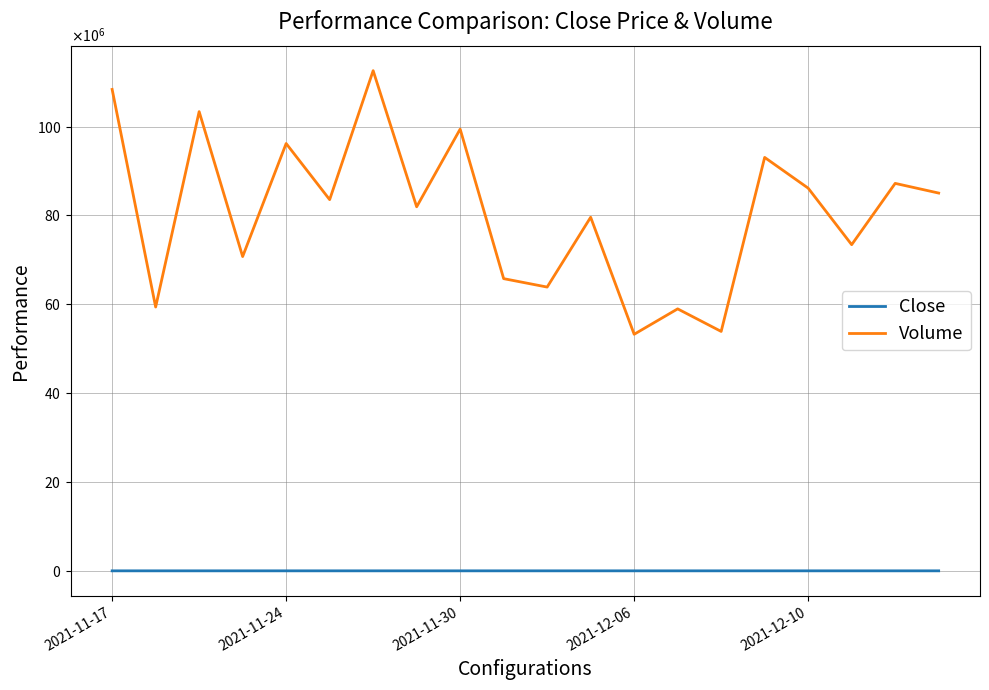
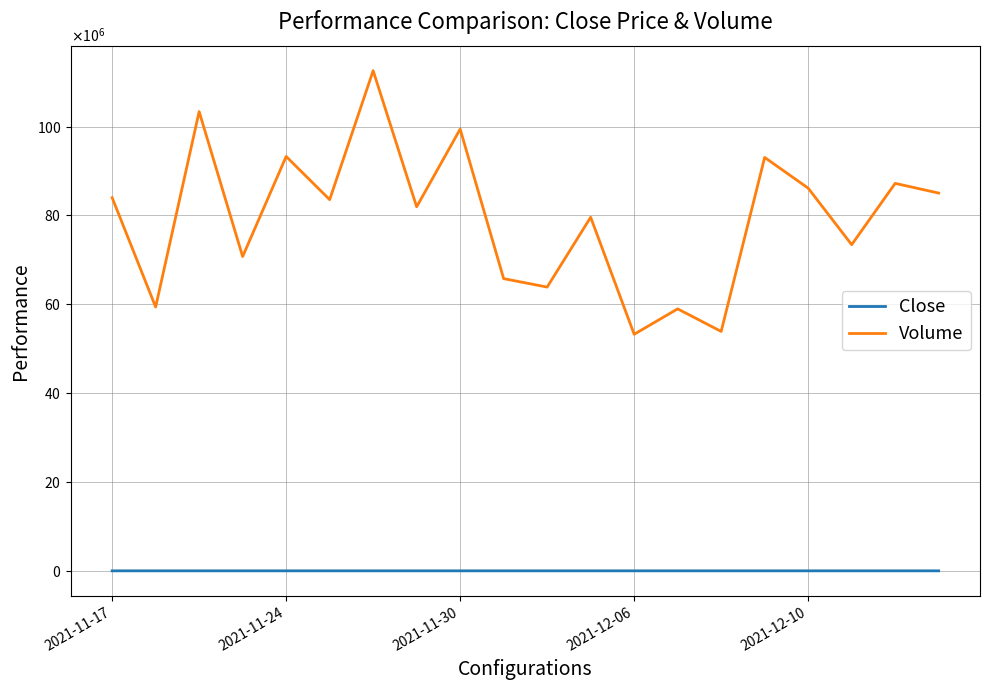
  {
    "Close": {
      "2021-11-17": 0,
      "2021-11-24": 0,
      "2021-11-30": 0,
      "2021-12-06": 0,
      "2021-12-10": 0
    },
    "Volume": {
-     "2021-11-17": 108000000,
-     "2021-11-24": 96000000,
+     "2021-11-17": 84000000,
+     "2021-11-24": 93000000,
      "2021-11-30": 99000000,
      "2021-12-06": 53000000,
      "2021-12-10": 86000000
    }
  }
